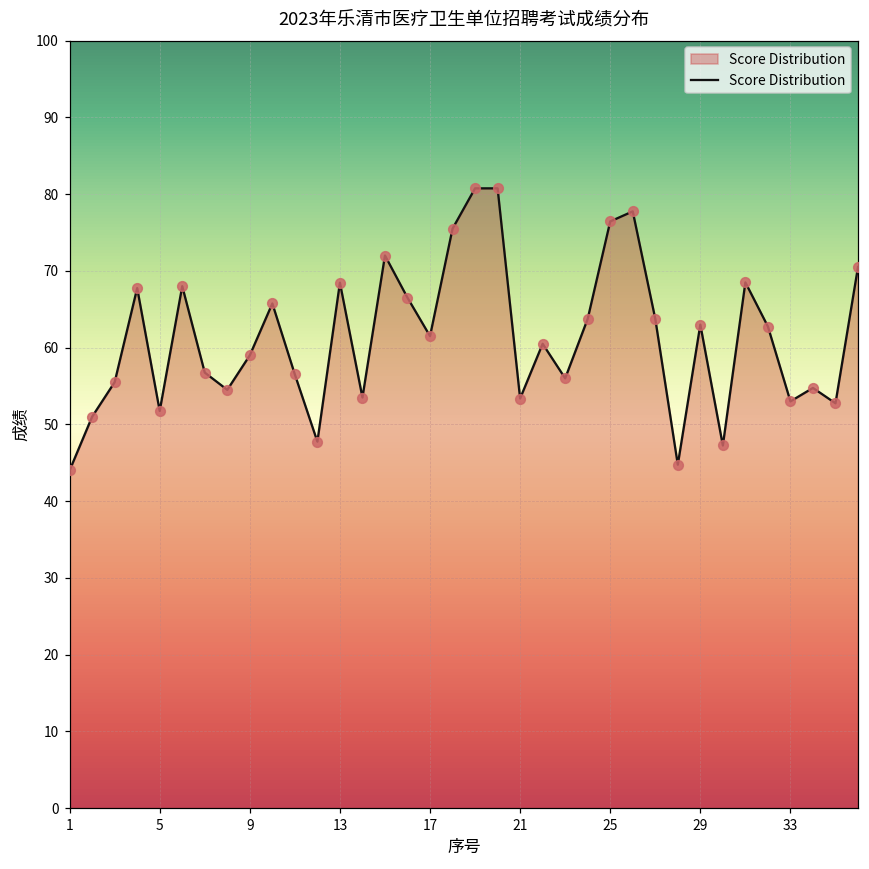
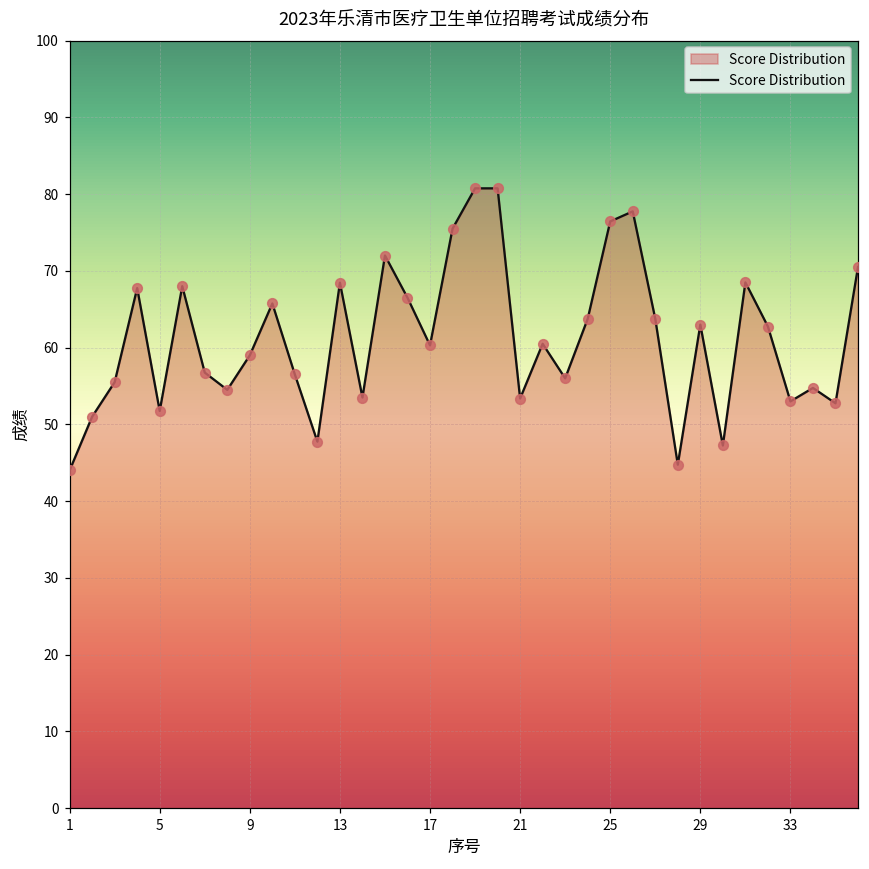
  {
    "1": 44,
    "5": 52,
    "9": 59,
    "13": 68,
-   "17": 62,
+   "17": 60,
    "21": 53,
    "25": 76,
    "29": 63,
    "33": 53
  }
